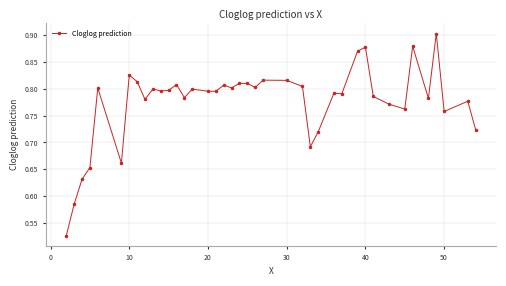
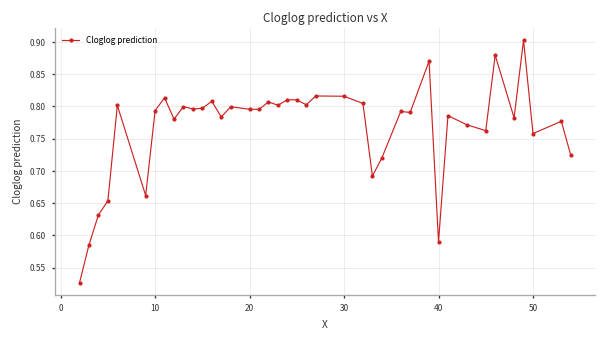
  {
-   "10": 0.83,
+   "10": 0.79,
    "20": 0.80,
    "30": 0.82,
-   "40": 0.88,
+   "40": 0.59,
    "50": 0.76
  }
